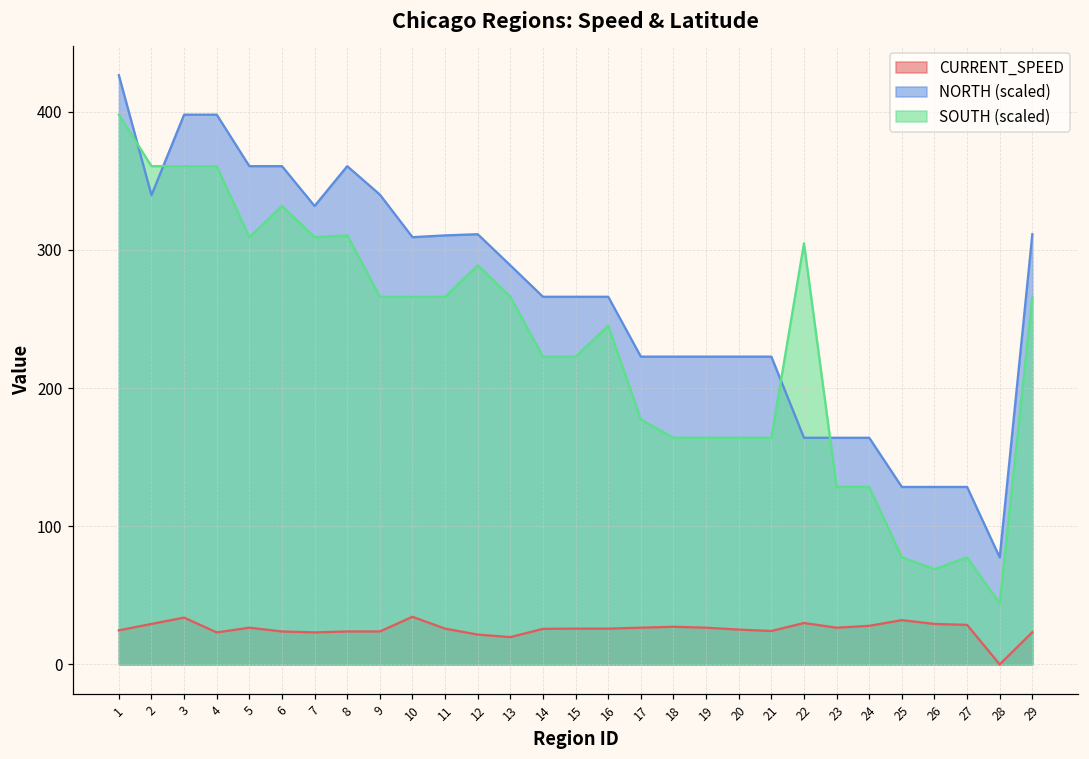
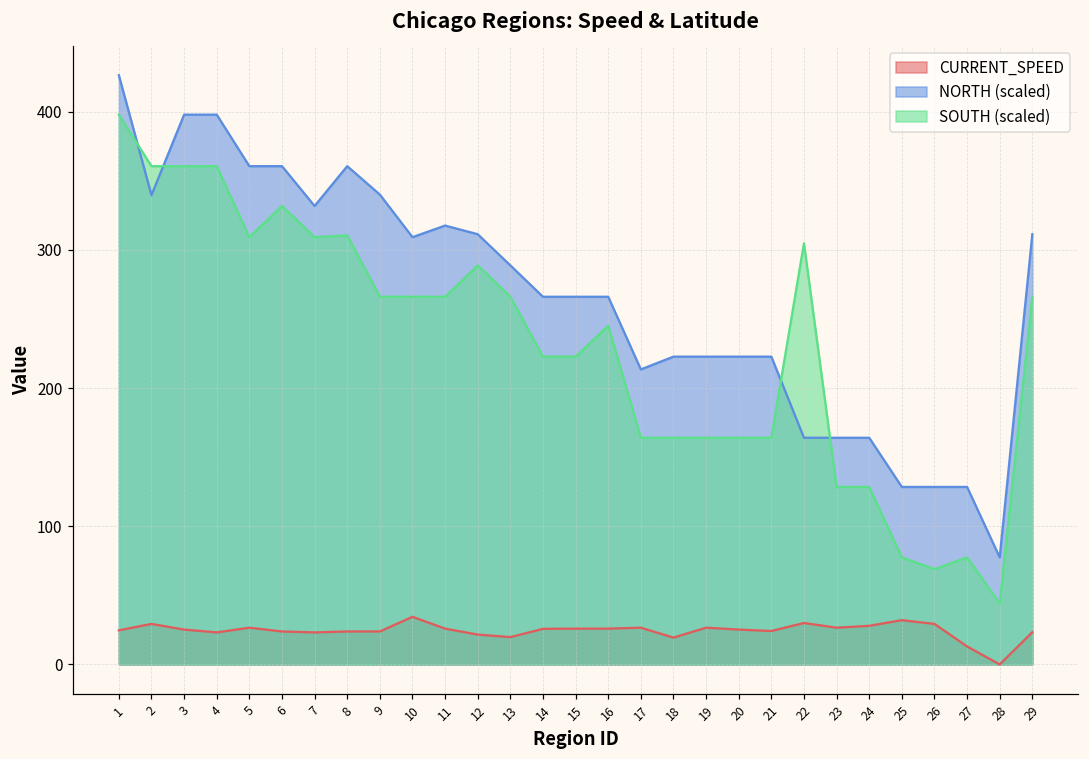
  {
    "CURRENT_SPEED": {
      "1": 25,
      "2": 29,
-     "3": 34,
+     "3": 25,
      "4": 23,
      "5": 27,
      "6": 24,
      "7": 23,
      "8": 24,
      "9": 24,
      "10": 34,
      "11": 26,
      "12": 22,
      "13": 20,
      "14": 26,
      "15": 26,
      "16": 26,
      "17": 27,
-     "18": 27,
+     "18": 19,
      "19": 27,
      "20": 25,
      "21": 24,
      "22": 30,
      "23": 27,
      "24": 28,
      "25": 32,
      "26": 29,
-     "27": 29,
+     "27": 13,
      "28": 0,
      "29": 23
    },
    "NORTH (scaled)": {
      "1": 426,
      "2": 340,
      "3": 398,
      "4": 398,
      "5": 361,
      "6": 361,
      "7": 332,
      "8": 361,
      "9": 340,
      "10": 309,
-     "11": 311,
+     "11": 318,
      "12": 311,
      "13": 289,
      "14": 266,
      "15": 266,
      "16": 266,
-     "17": 223,
+     "17": 214,
      "18": 223,
      "19": 223,
      "20": 223,
      "21": 223,
      "22": 164,
      "23": 164,
      "24": 164,
      "25": 128,
      "26": 128,
      "27": 128,
      "28": 77,
      "29": 311
    },
    "SOUTH (scaled)": {
      "1": 398,
      "2": 361,
      "3": 361,
      "4": 361,
      "5": 309,
      "6": 332,
      "7": 309,
      "8": 311,
      "9": 266,
      "10": 266,
      "11": 266,
      "12": 289,
      "13": 266,
      "14": 223,
      "15": 223,
      "16": 245,
-     "17": 177,
+     "17": 164,
      "18": 164,
      "19": 164,
      "20": 164,
      "21": 164,
      "22": 305,
      "23": 128,
      "24": 128,
      "25": 77,
      "26": 69,
      "27": 77,
      "28": 44,
      "29": 266
    }
  }
